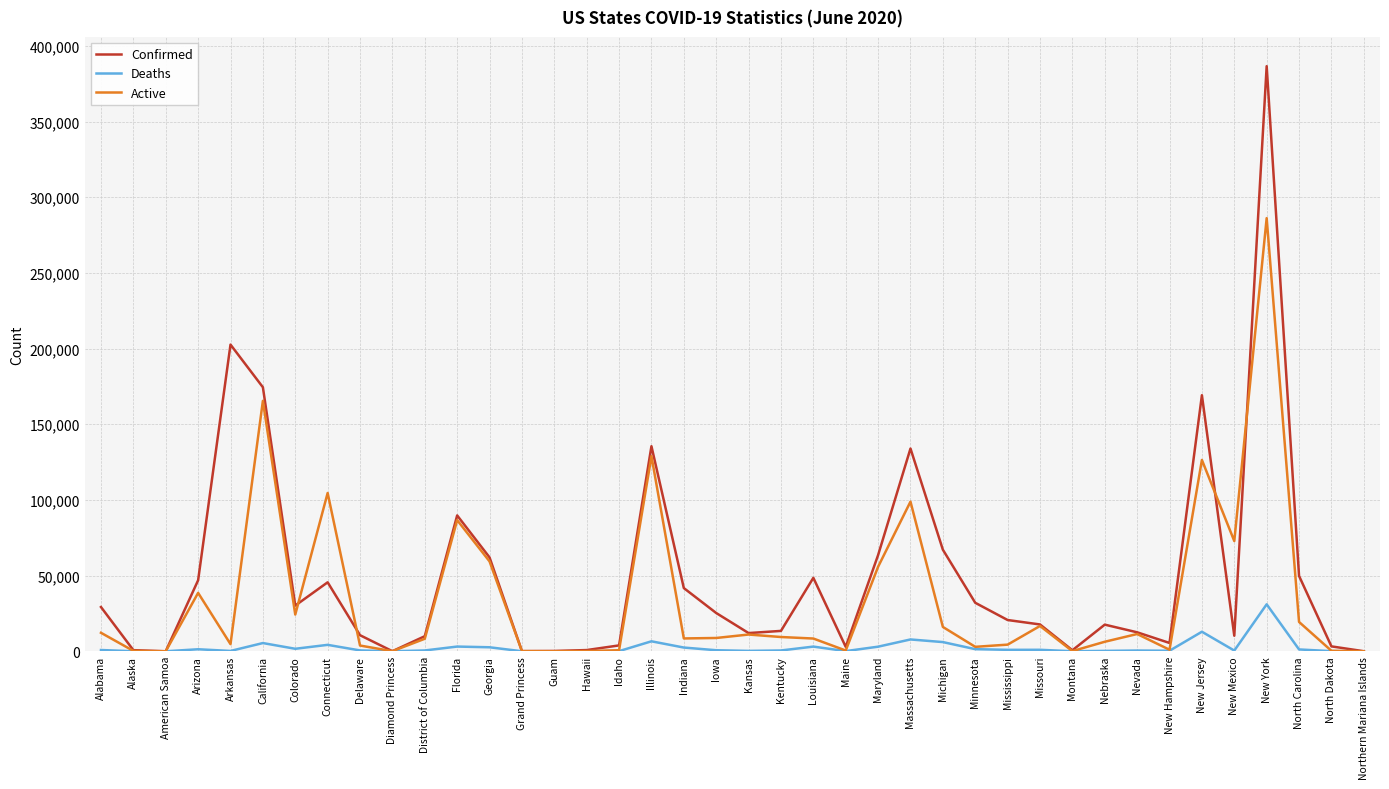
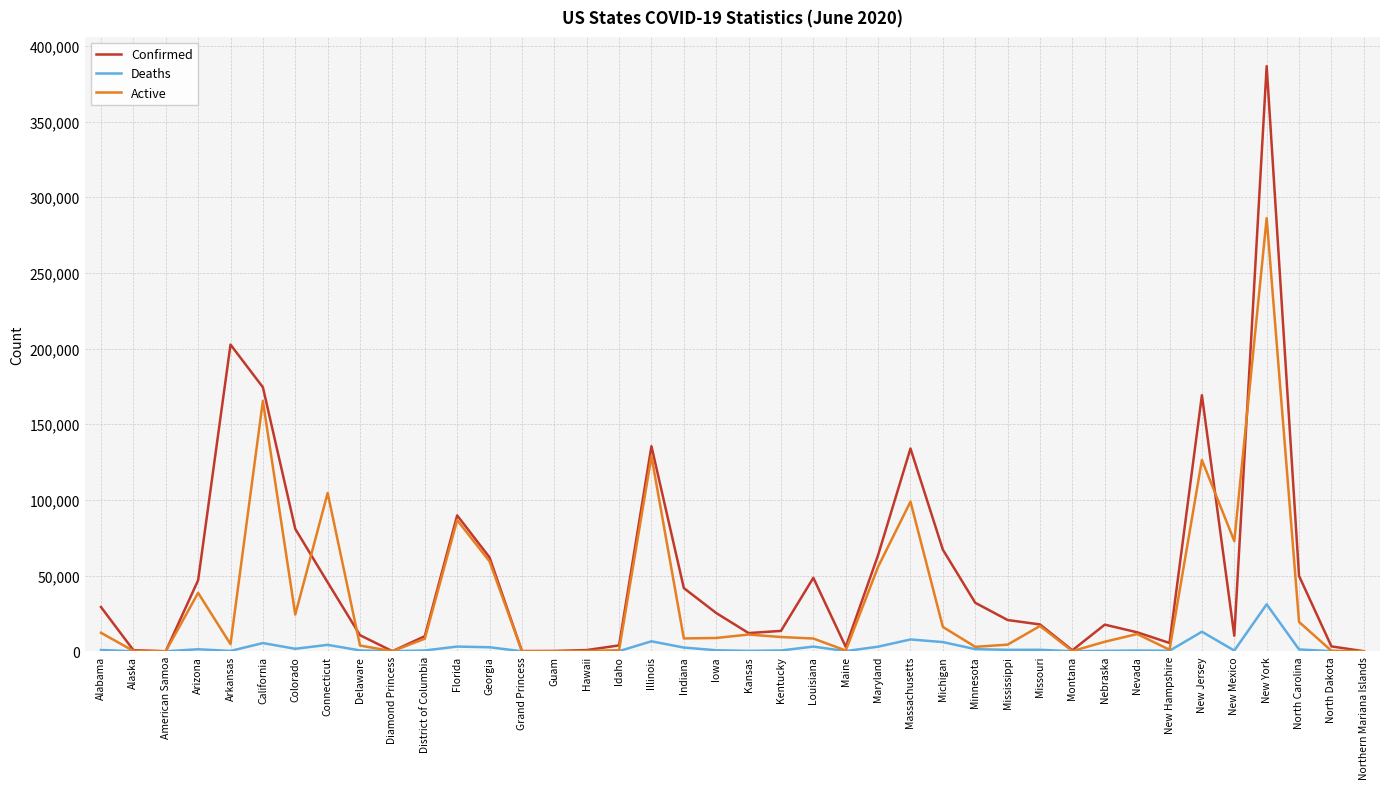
  {
    "Confirmed": {
      "Alabama": "29,000",
      "Arizona": "47,000",
      "Arkansas": "203,000",
      "California": "174,000",
-     "Colorado": "30,000",
+     "Colorado": "81,000",
      "Connecticut": "46,000",
      "Delaware": "11,000",
      "District of Columbia": "10,000",
      "Florida": "90,000",
      "Georgia": "62,000",
      "Idaho": "4,000",
      "Illinois": "135,000",
      "Indiana": "42,000",
      "Iowa": "25,000",
      "Kentucky": "13,000",
      "Louisiana": "49,000",
      "Maine": "3,000",
      "Maryland": "64,000",
      "Massachusetts": "134,000",
      "Michigan": "67,000",
      "Minnesota": "32,000",
      "Mississippi": "21,000",
      "Nebraska": "18,000",
      "New Hampshire": "5,000",
      "New Jersey": "169,000",
      "New Mexico": "10,000",
      "New York": "387,000",
      "North Carolina": "50,000",
      "North Dakota": "3,000"
    },
    "Deaths": {
      "Alabama": "1,000",
      "Arizona": "1,000",
      "Arkansas": "0",
      "California": "5,000",
      "Colorado": "2,000",
      "Connecticut": "4,000",
      "Delaware": "1,000",
      "District of Columbia": "1,000",
      "Florida": "3,000",
      "Georgia": "3,000",
      "Illinois": "7,000",
      "Indiana": "2,000",
      "Iowa": "1,000",
      "Kansas": "0",
      "Kentucky": "1,000",
      "Louisiana": "3,000",
      "Maryland": "3,000",
      "Massachusetts": "8,000",
      "Michigan": "6,000",
      "Mississippi": "1,000",
      "Missouri": "1,000",
      "Nebraska": "0",
      "Nevada": "0",
      "New Jersey": "13,000",
      "New Mexico": "0",
      "New York": "31,000",
      "North Carolina": "1,000"
    },
    "Active": {
      "Alabama": "12,000",
      "Arizona": "39,000",
      "Arkansas": "5,000",
      "California": "165,000",
      "Colorado": "24,000",
      "Connecticut": "105,000",
      "Delaware": "4,000",
      "District of Columbia": "8,000",
      "Florida": "87,000",
      "Georgia": "59,000",
      "Illinois": "129,000",
      "Indiana": "8,000",
      "Iowa": "9,000",
      "Kentucky": "9,000",
      "Louisiana": "8,000",
      "Maryland": "56,000",
      "Massachusetts": "99,000",
      "Michigan": "16,000",
      "Mississippi": "4,000",
      "Nebraska": "6,000",
      "New Jersey": "126,000",
      "New Mexico": "73,000",
      "New York": "286,000",
      "North Carolina": "19,000"
    }
  }
